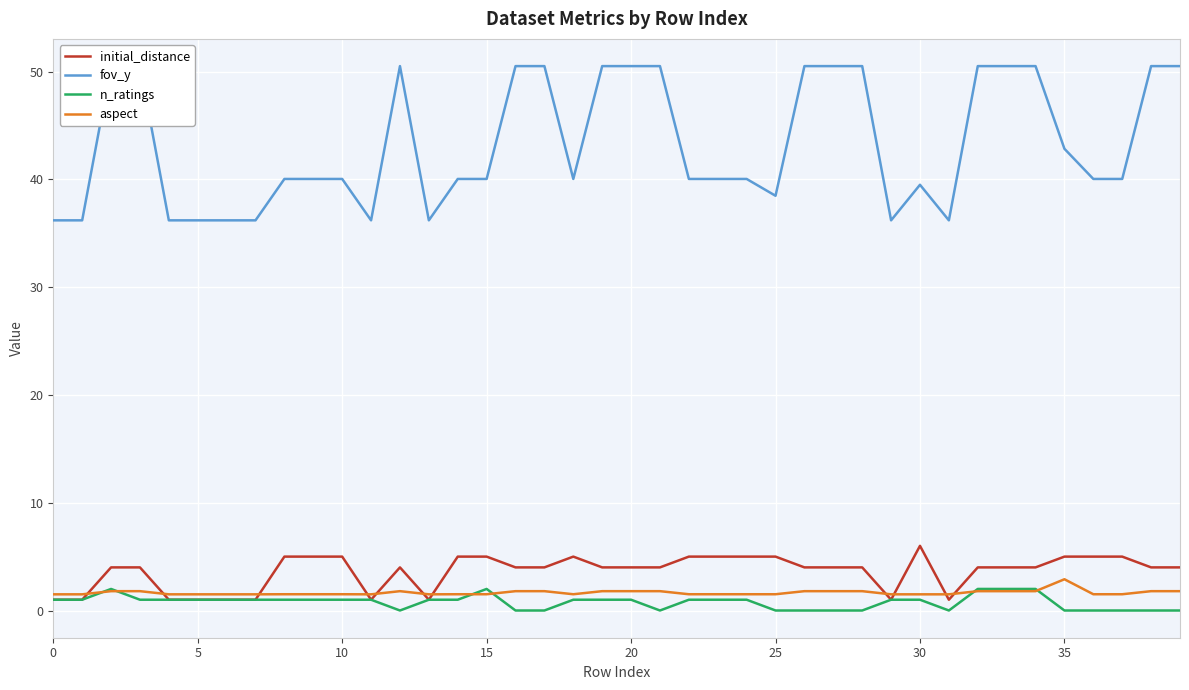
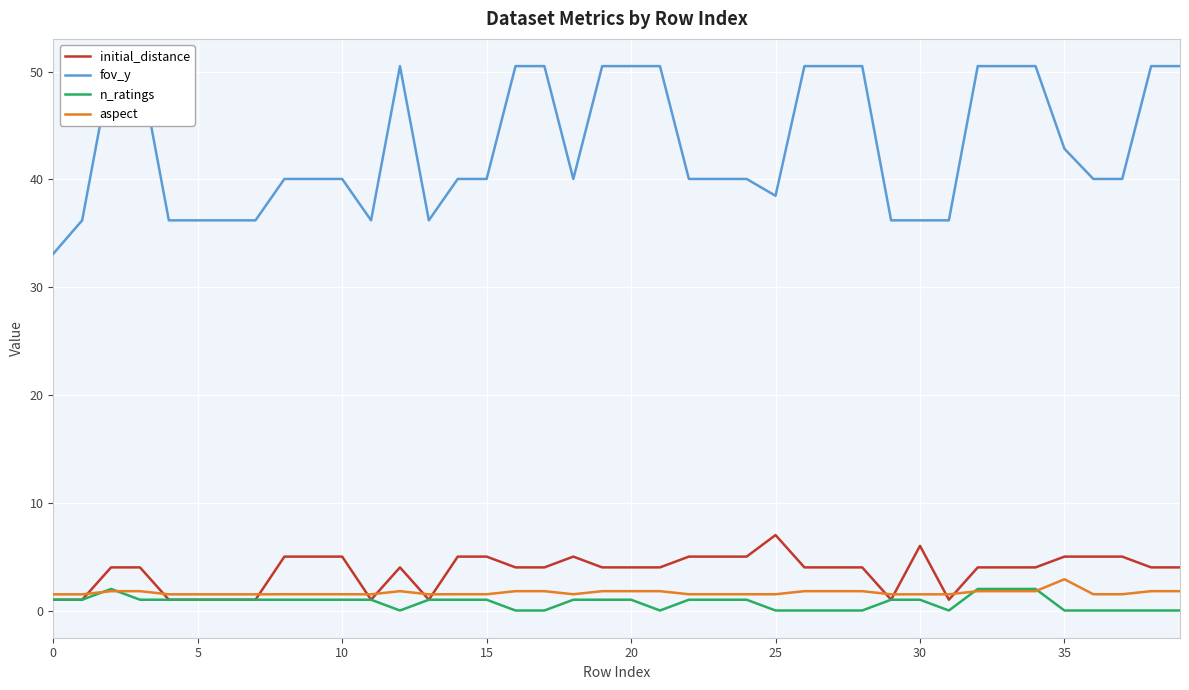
  {
    "initial_distance": {
      "10": 5,
      "15": 5,
      "20": 4,
-     "25": 5,
+     "25": 7,
      "30": 6,
      "35": 5
    },
    "fov_y": {
-     "0": 36.2,
+     "0": 33.1,
      "5": 36.2,
      "10": 40.0,
      "15": 40.0,
      "20": 50.5,
      "25": 38.5,
-     "30": 39.5,
+     "30": 36.2,
      "35": 42.8
    },
    "n_ratings": {
      "10": 1,
-     "15": 2,
+     "15": 1,
      "20": 1,
      "25": 0,
      "30": 1,
      "35": 0
    },
    "aspect": {
      "0": 1.5,
      "5": 1.5,
      "10": 1.5,
      "15": 1.5,
      "20": 1.8,
      "25": 1.5,
      "30": 1.5,
      "35": 2.9
    }
  }
